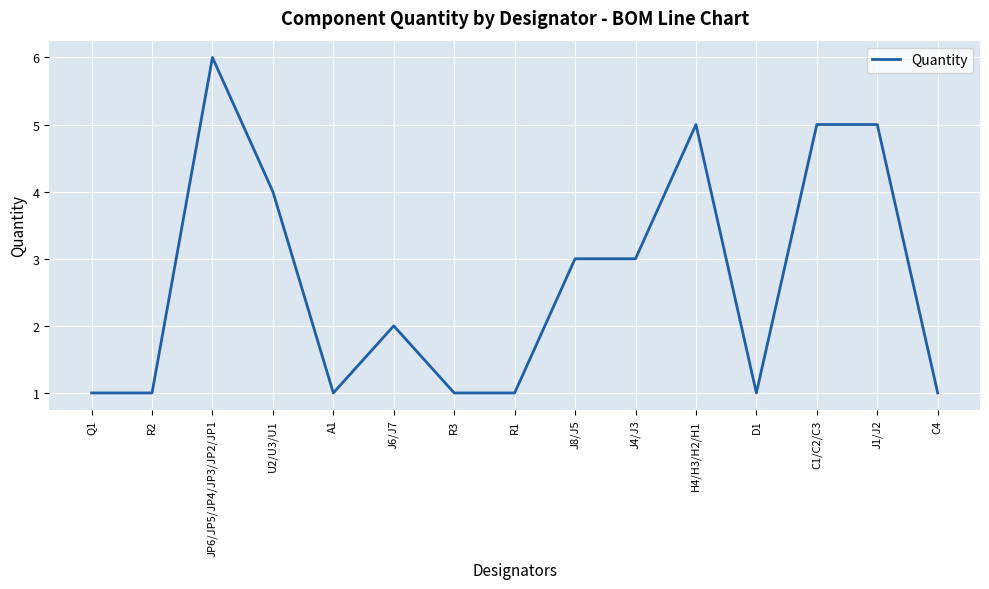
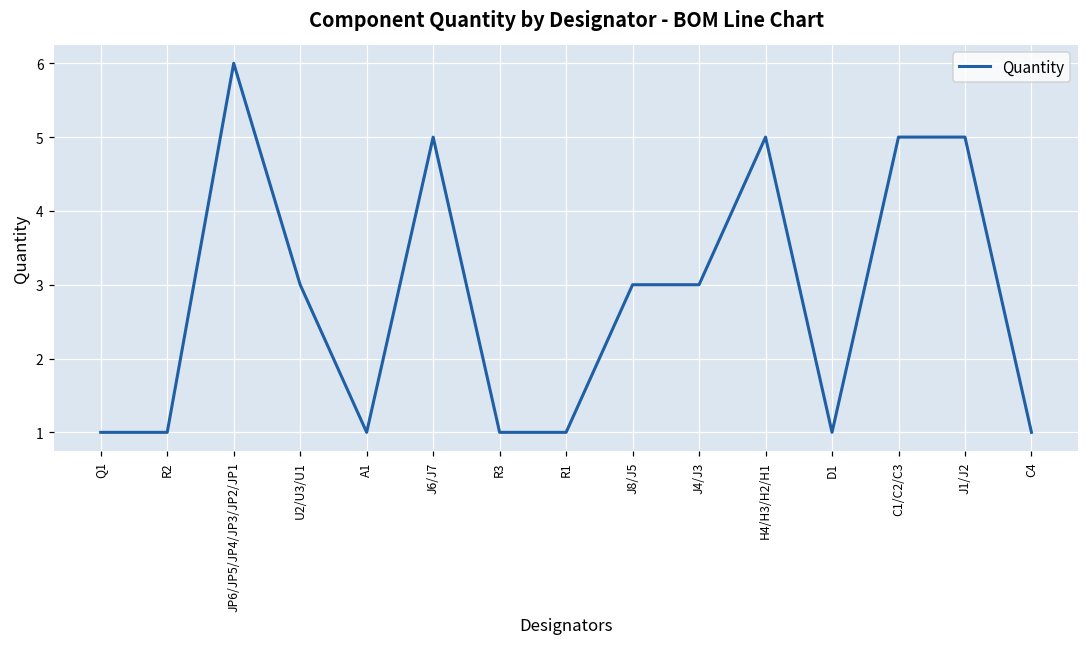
  {
    "Q1": 1,
    "R2": 1,
    "JP6/JP5/JP4/JP3/JP2/JP1": 6,
-   "U2/U3/U1": 4,
+   "U2/U3/U1": 3,
    "A1": 1,
-   "J6/J7": 2,
+   "J6/J7": 5,
    "R3": 1,
    "R1": 1,
    "J8/J5": 3,
    "J4/J3": 3,
    "H4/H3/H2/H1": 5,
    "D1": 1,
    "C1/C2/C3": 5,
    "J1/J2": 5,
    "C4": 1
  }
